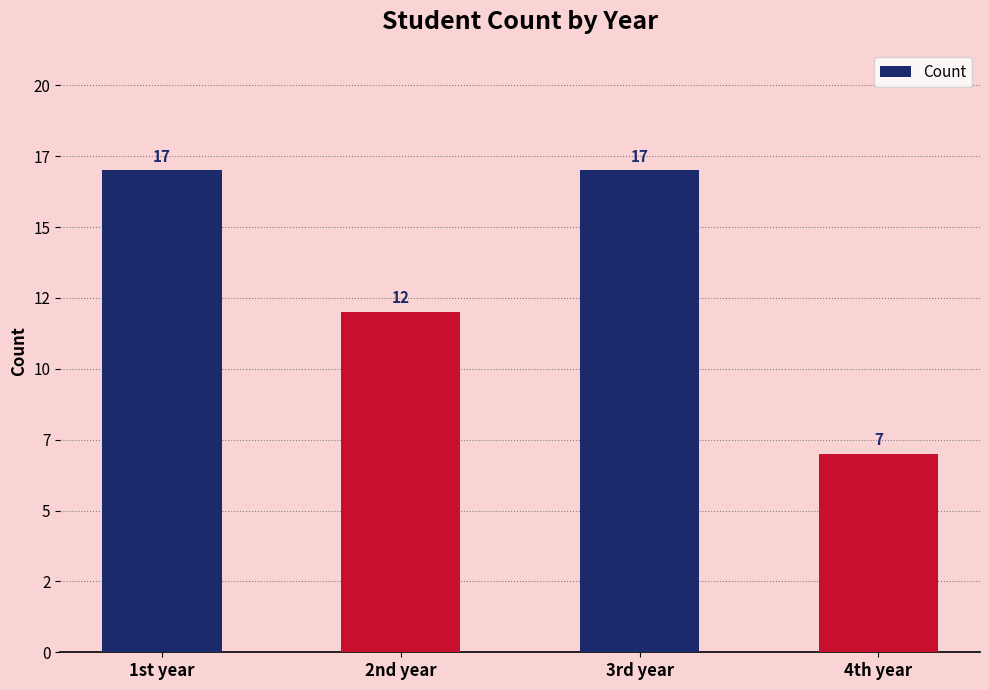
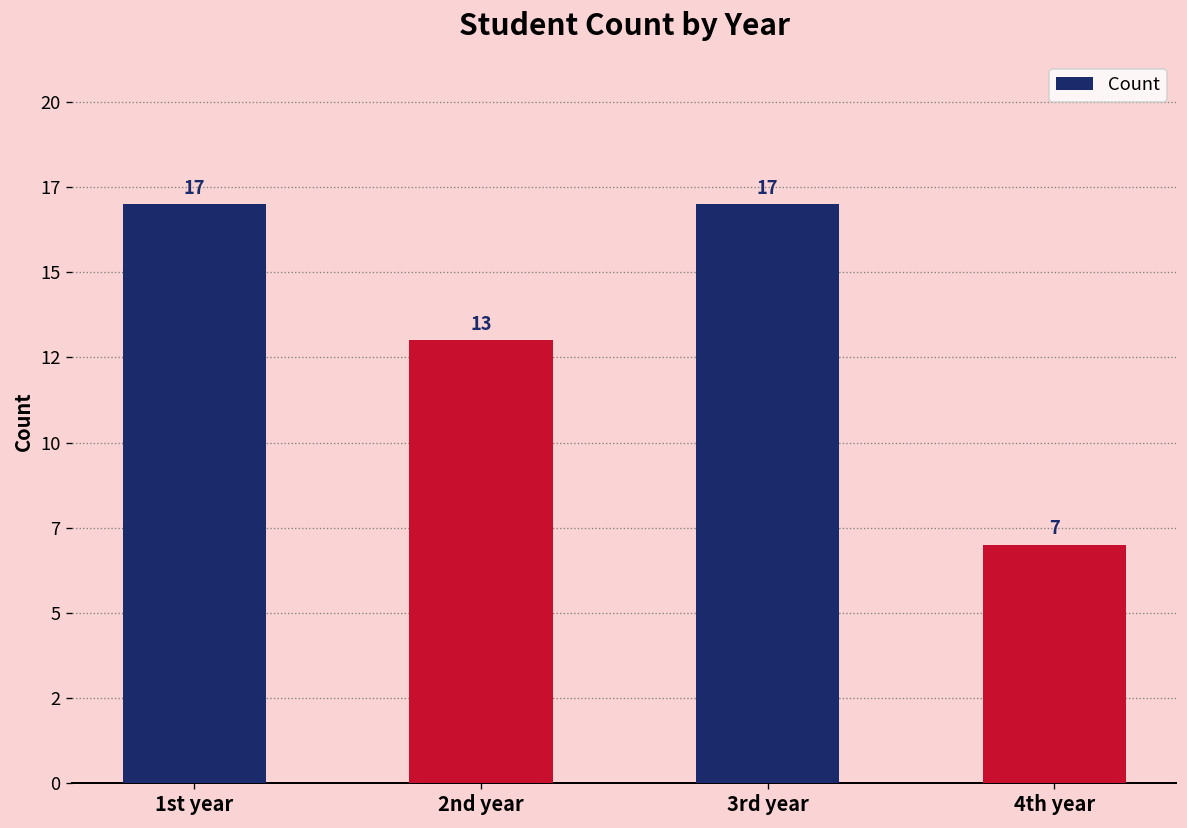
  {
    "1st year": 17,
-   "2nd year": 12,
+   "2nd year": 13,
    "3rd year": 17,
    "4th year": 7
  }
